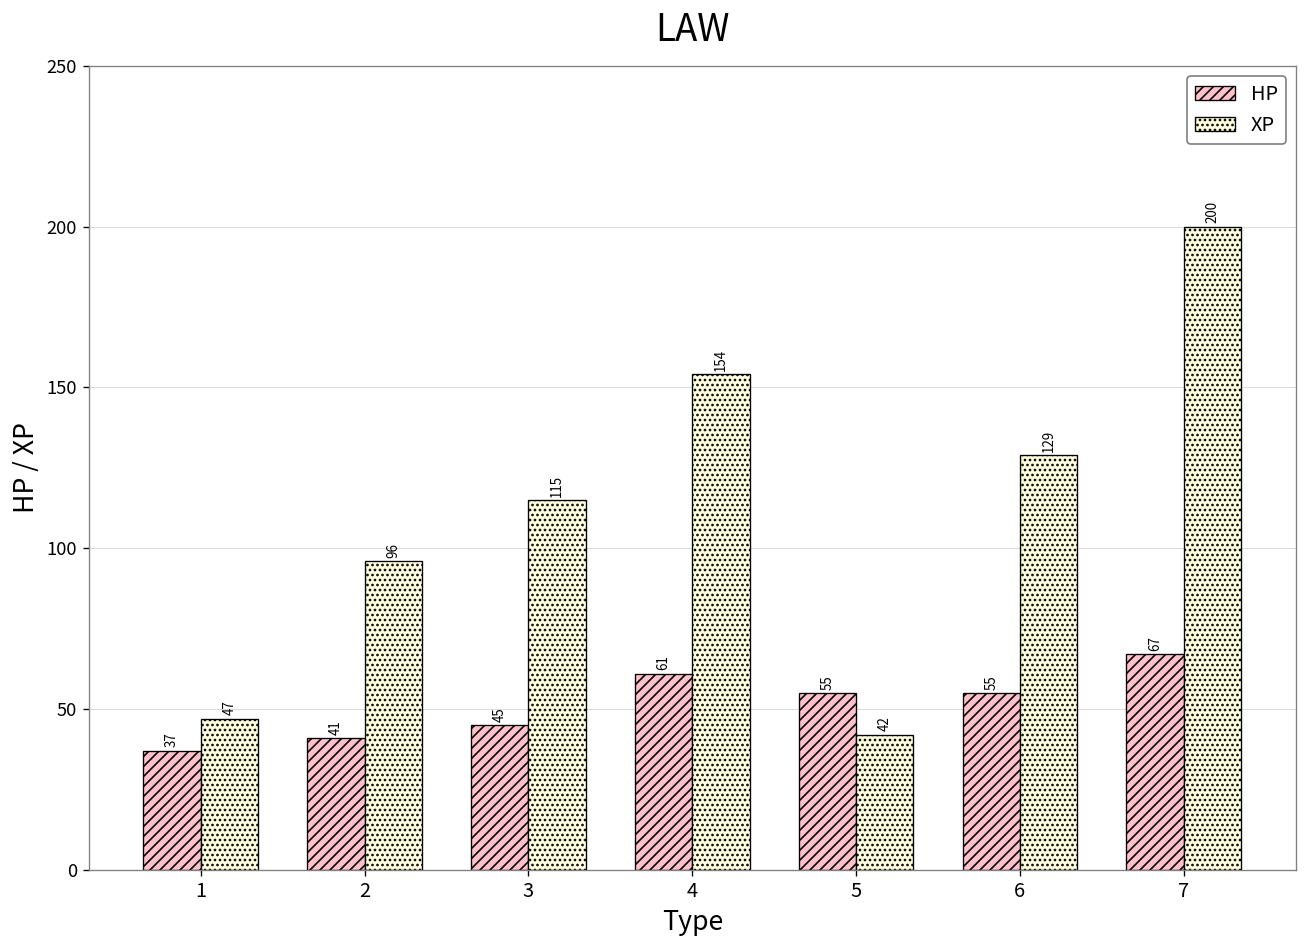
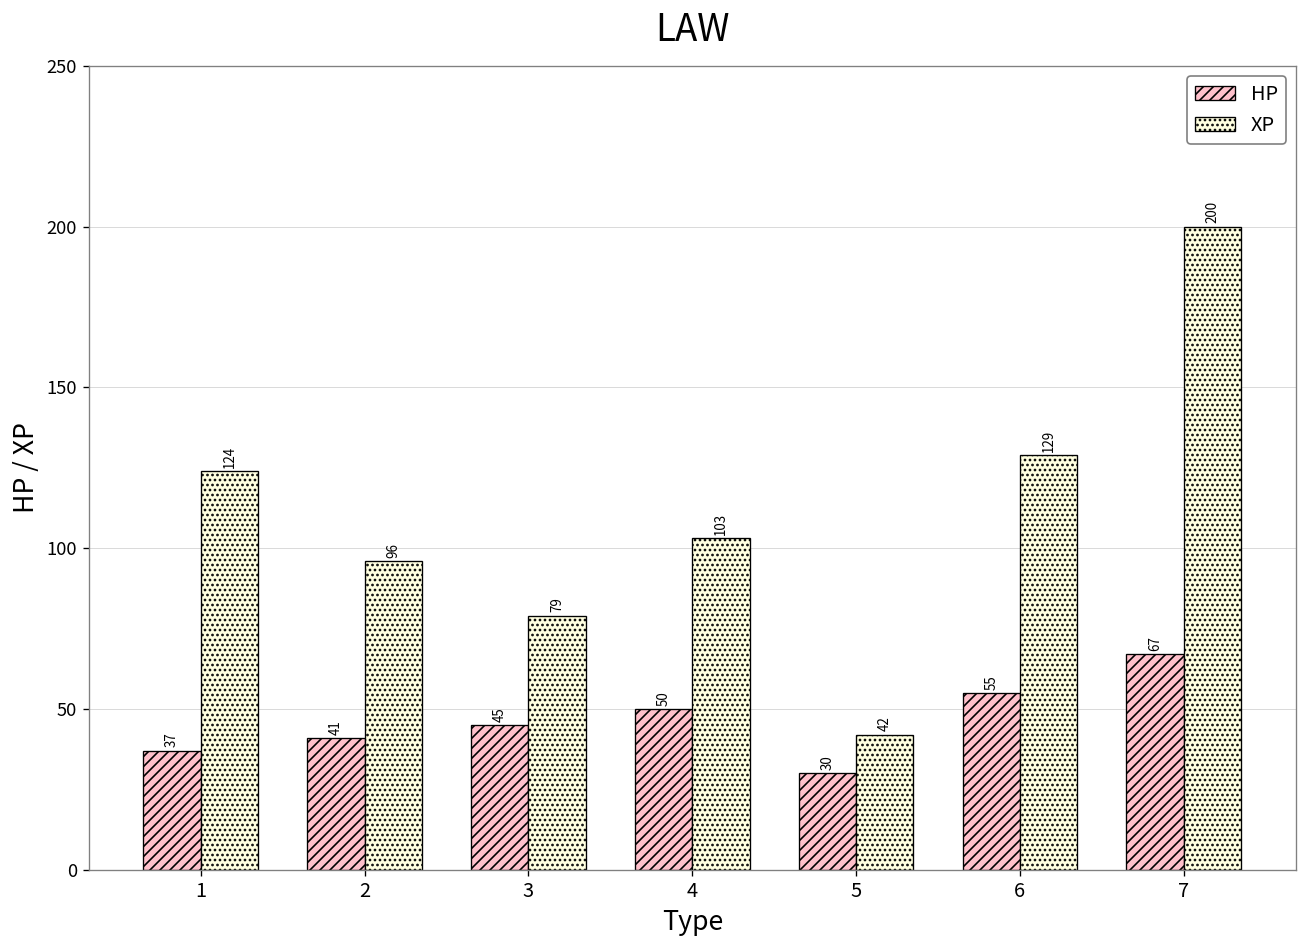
  {
    "HP": {
      "1": 37,
      "2": 41,
      "3": 45,
-     "4": 61,
-     "5": 55,
+     "4": 50,
+     "5": 30,
      "6": 55,
      "7": 67
    },
    "XP": {
-     "1": 47,
+     "1": 124,
      "2": 96,
-     "3": 115,
-     "4": 154,
+     "3": 79,
+     "4": 103,
      "5": 42,
      "6": 129,
      "7": 200
    }
  }
